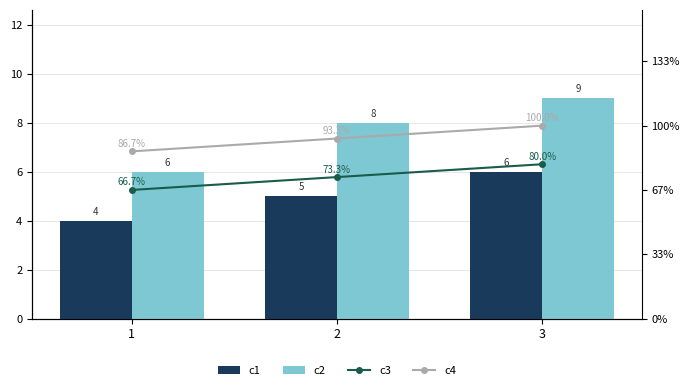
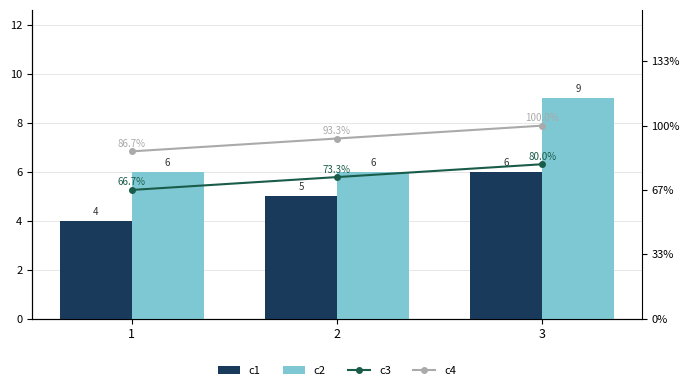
  {
    "c2": {
      "1": 6,
-     "2": 8,
+     "2": 6,
      "3": 9
    }
  }
